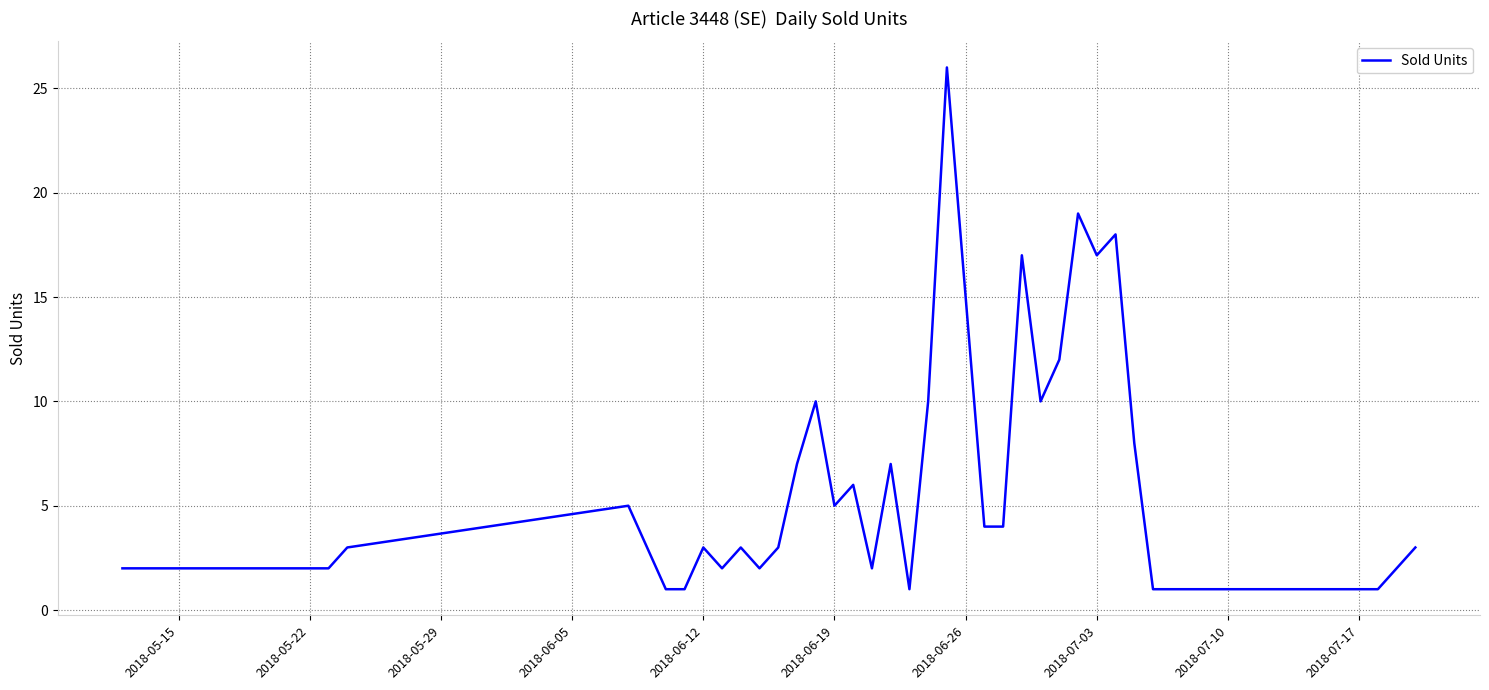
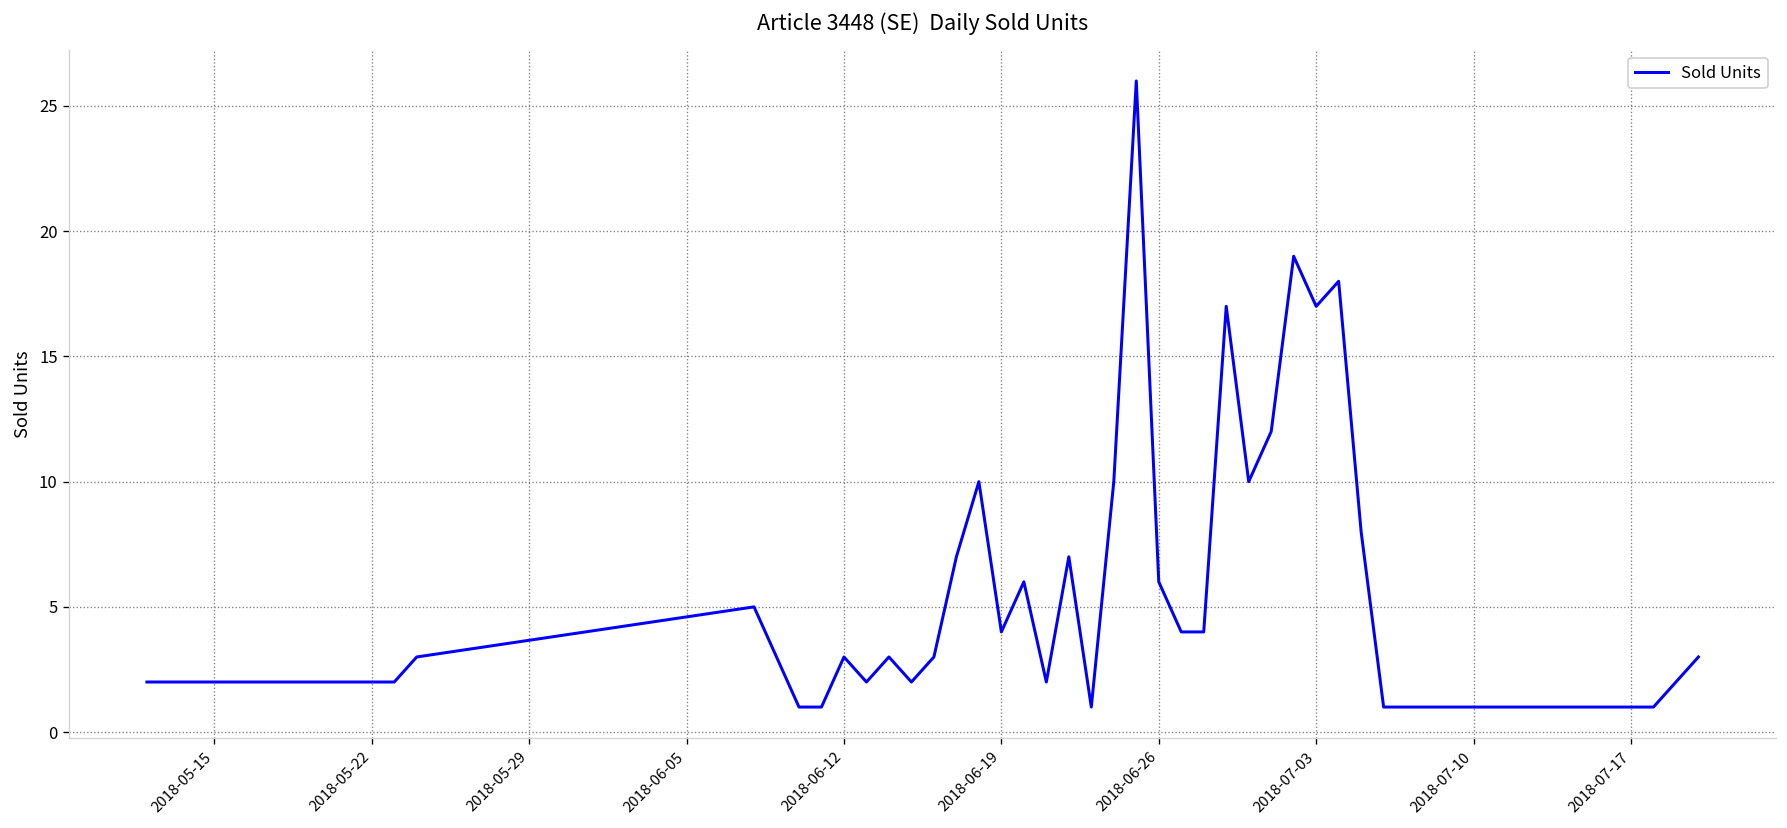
  {
    "2018-06-12": 3,
-   "2018-06-19": 5,
-   "2018-06-26": 15,
+   "2018-06-19": 4,
+   "2018-06-26": 6,
    "2018-07-03": 17,
    "2018-07-10": 1,
    "2018-07-17": 1
  }
